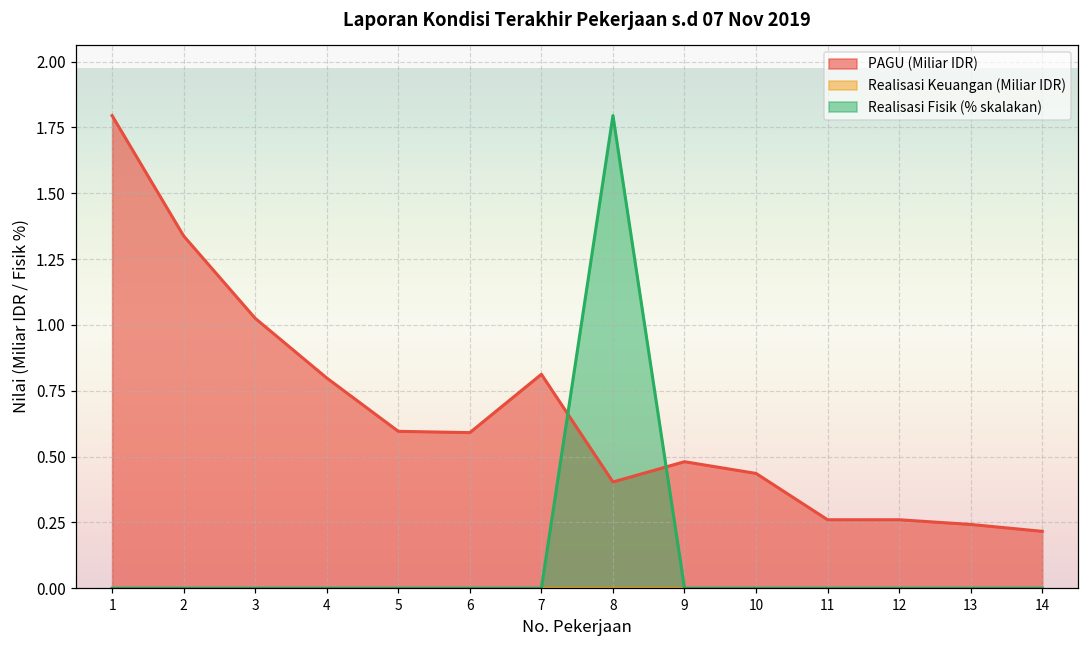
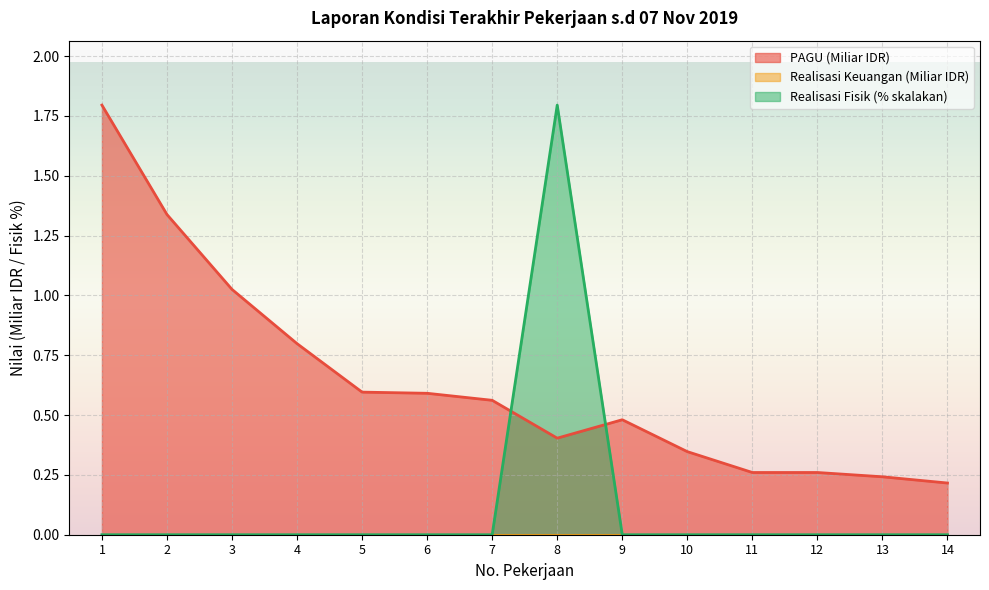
  {
    "PAGU (Miliar IDR)": {
      "1": 1.79,
      "2": 1.34,
      "3": 1.03,
      "4": 0.80,
      "5": 0.60,
      "6": 0.59,
-     "7": 0.81,
+     "7": 0.56,
      "8": 0.40,
      "9": 0.48,
-     "10": 0.44,
+     "10": 0.35,
      "11": 0.26,
      "12": 0.26,
      "13": 0.24,
      "14": 0.22
    },
    "Realisasi Keuangan (Miliar IDR)": {
      "8": 0.00
    },
    "Realisasi Fisik (% skalakan)": {
      "8": 1.79
    }
  }
